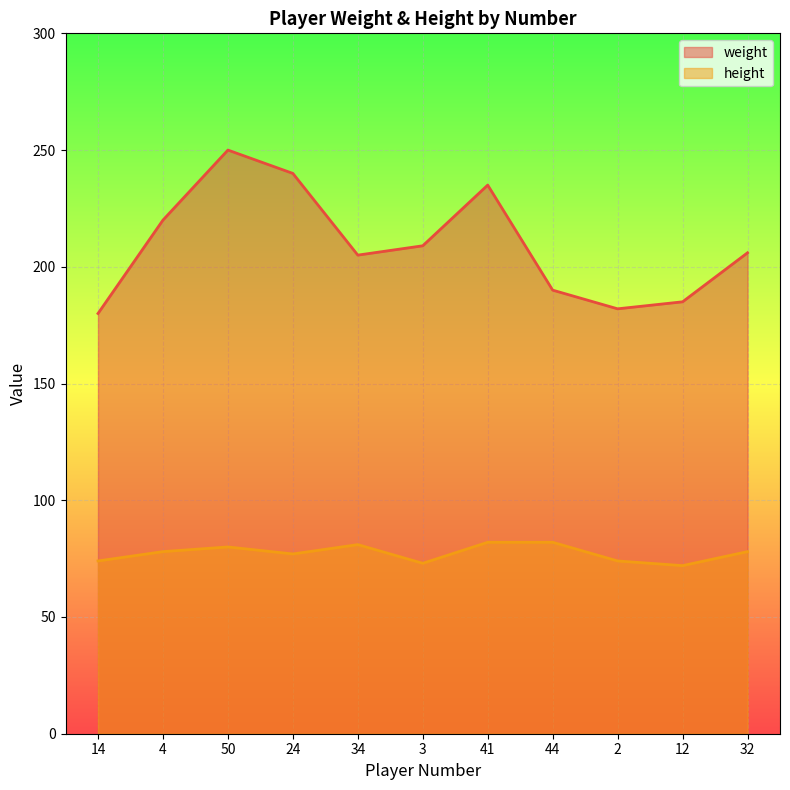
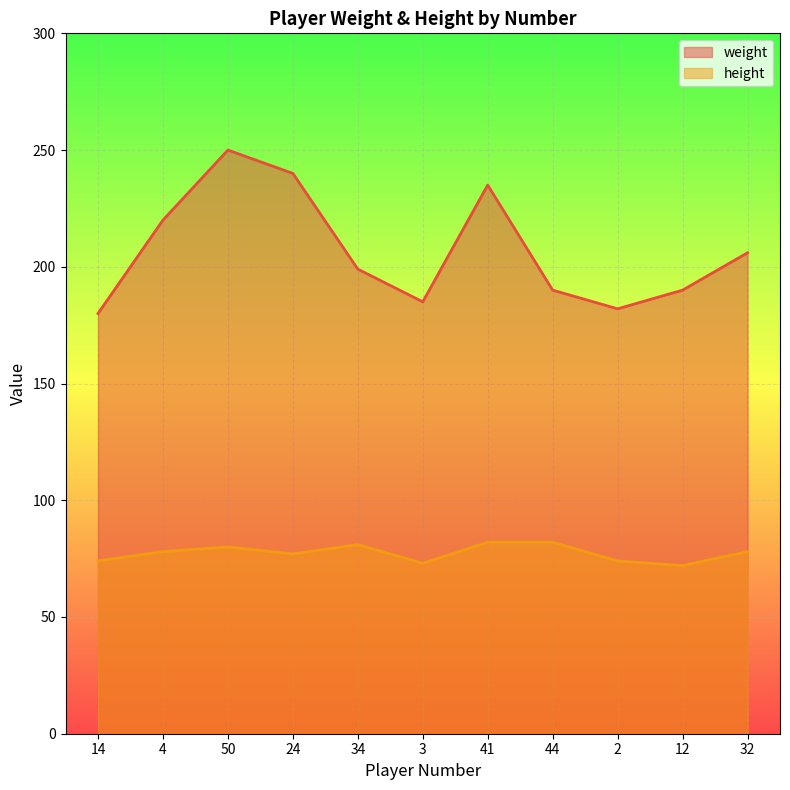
  {
    "weight": {
      "14": 180,
      "4": 220,
      "50": 250,
      "24": 240,
-     "34": 205,
-     "3": 209,
+     "34": 199,
+     "3": 185,
      "41": 235,
      "44": 190,
      "2": 182,
-     "12": 185,
+     "12": 190,
      "32": 206
    },
    "height": {
      "14": 74,
      "4": 78,
      "50": 80,
      "24": 77,
      "34": 81,
      "3": 73,
      "41": 82,
      "44": 82,
      "2": 74,
      "12": 72,
      "32": 78
    }
  }
